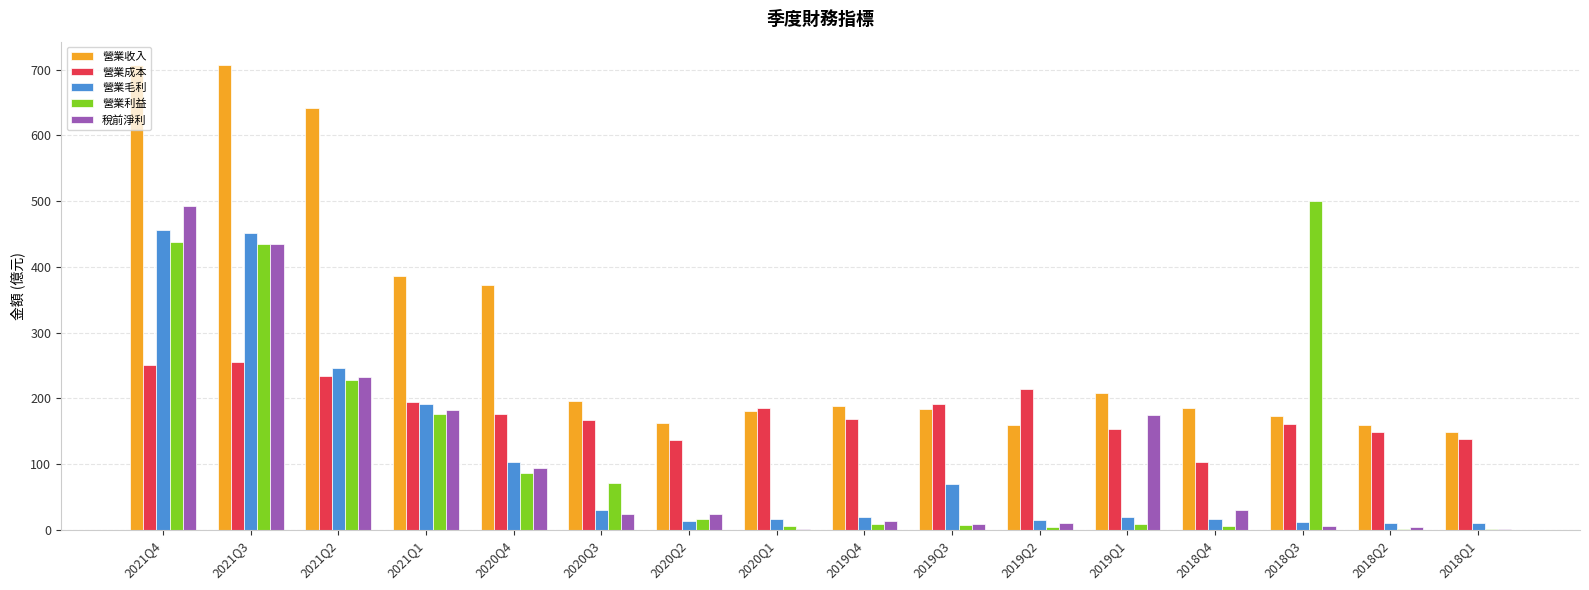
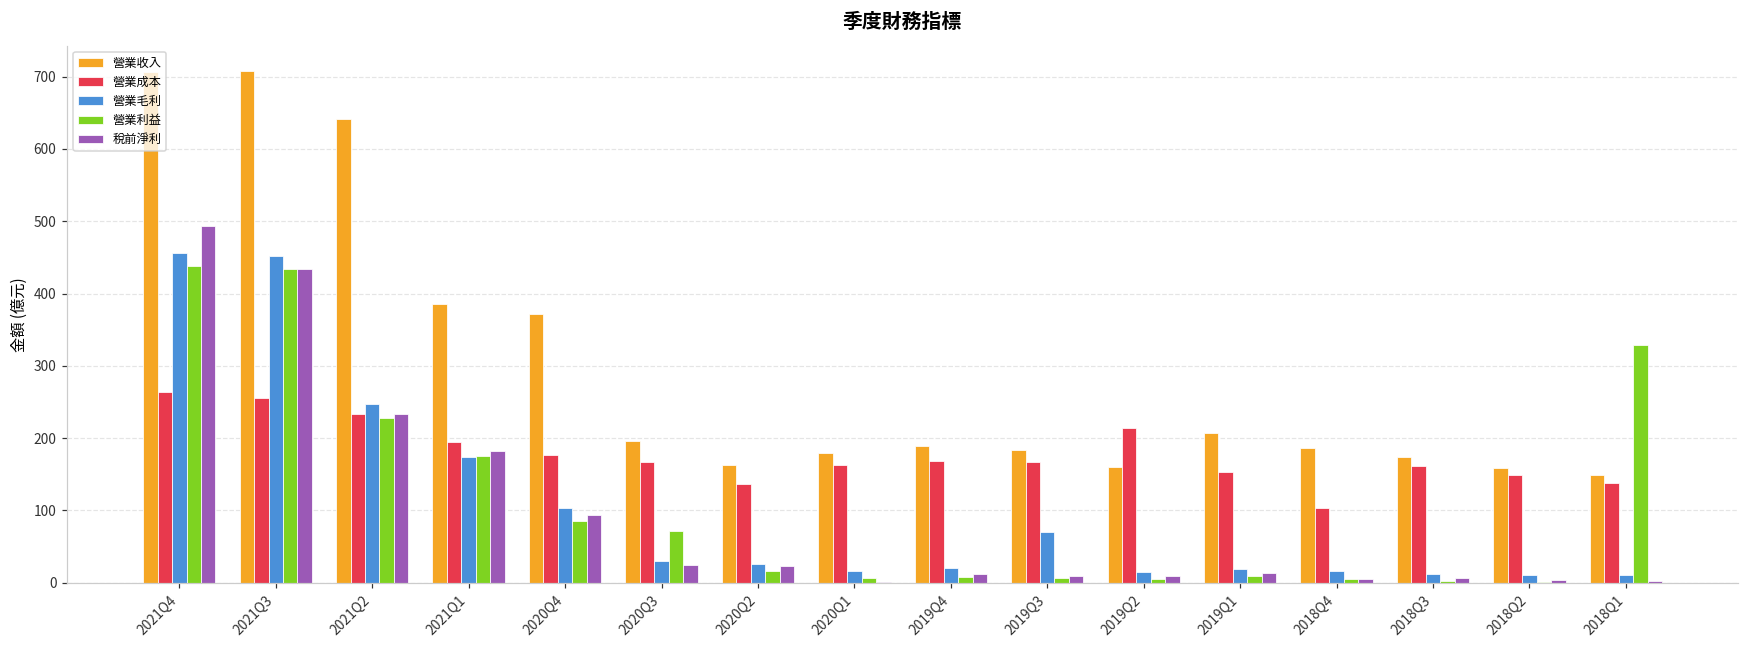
  {
    "營業收入": {
      "2021Q3": 710,
      "2021Q2": 640,
      "2021Q1": 390,
      "2020Q4": 370,
      "2020Q3": 200,
      "2020Q2": 160,
      "2020Q1": 180,
      "2019Q4": 190,
      "2019Q3": 180,
      "2019Q2": 160,
      "2019Q1": 210,
      "2018Q4": 190,
      "2018Q3": 170,
      "2018Q2": 160,
      "2018Q1": 150
    },
    "營業成本": {
-     "2021Q4": 250,
+     "2021Q4": 260,
      "2021Q3": 260,
      "2021Q2": 230,
      "2021Q1": 190,
      "2020Q4": 180,
      "2020Q3": 170,
      "2020Q2": 140,
-     "2020Q1": 190,
+     "2020Q1": 160,
      "2019Q4": 170,
-     "2019Q3": 190,
+     "2019Q3": 170,
      "2019Q2": 210,
      "2019Q1": 150,
      "2018Q4": 100,
      "2018Q3": 160,
      "2018Q2": 150,
      "2018Q1": 140
    },
    "營業毛利": {
      "2021Q4": 460,
      "2021Q3": 450,
      "2021Q2": 250,
-     "2021Q1": 190,
+     "2021Q1": 170,
      "2020Q4": 100,
      "2020Q3": 30,
-     "2020Q2": 10,
+     "2020Q2": 30,
      "2020Q1": 20,
      "2019Q4": 20,
      "2019Q3": 70,
      "2019Q2": 20,
      "2019Q1": 20,
      "2018Q4": 20,
      "2018Q3": 10,
      "2018Q2": 10,
      "2018Q1": 10
    },
    "營業利益": {
      "2021Q4": 440,
      "2021Q3": 430,
      "2021Q2": 230,
      "2021Q1": 180,
      "2020Q4": 90,
      "2020Q3": 70,
      "2020Q2": 20,
      "2020Q1": 10,
      "2019Q4": 10,
      "2019Q3": 10,
      "2019Q2": 0,
      "2019Q1": 10,
      "2018Q4": 10,
-     "2018Q3": 500,
-     "2018Q1": 0
+     "2018Q3": 0,
+     "2018Q1": 330
    },
    "稅前淨利": {
      "2021Q4": 490,
      "2021Q3": 430,
      "2021Q2": 230,
      "2021Q1": 180,
      "2020Q4": 90,
      "2020Q3": 20,
      "2020Q2": 20,
      "2019Q4": 10,
      "2019Q3": 10,
      "2019Q2": 10,
-     "2019Q1": 170,
-     "2018Q4": 30,
+     "2019Q1": 10,
+     "2018Q4": 10,
      "2018Q3": 10
    }
  }
